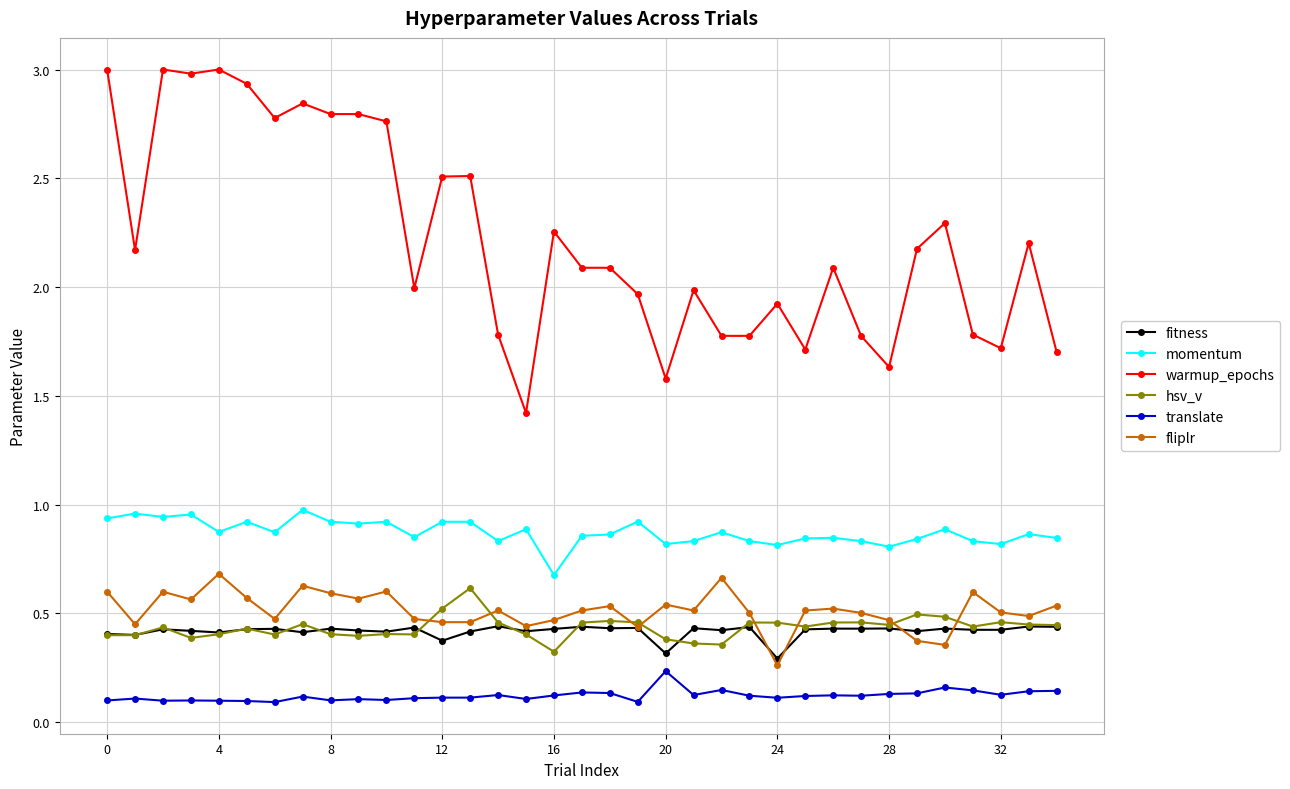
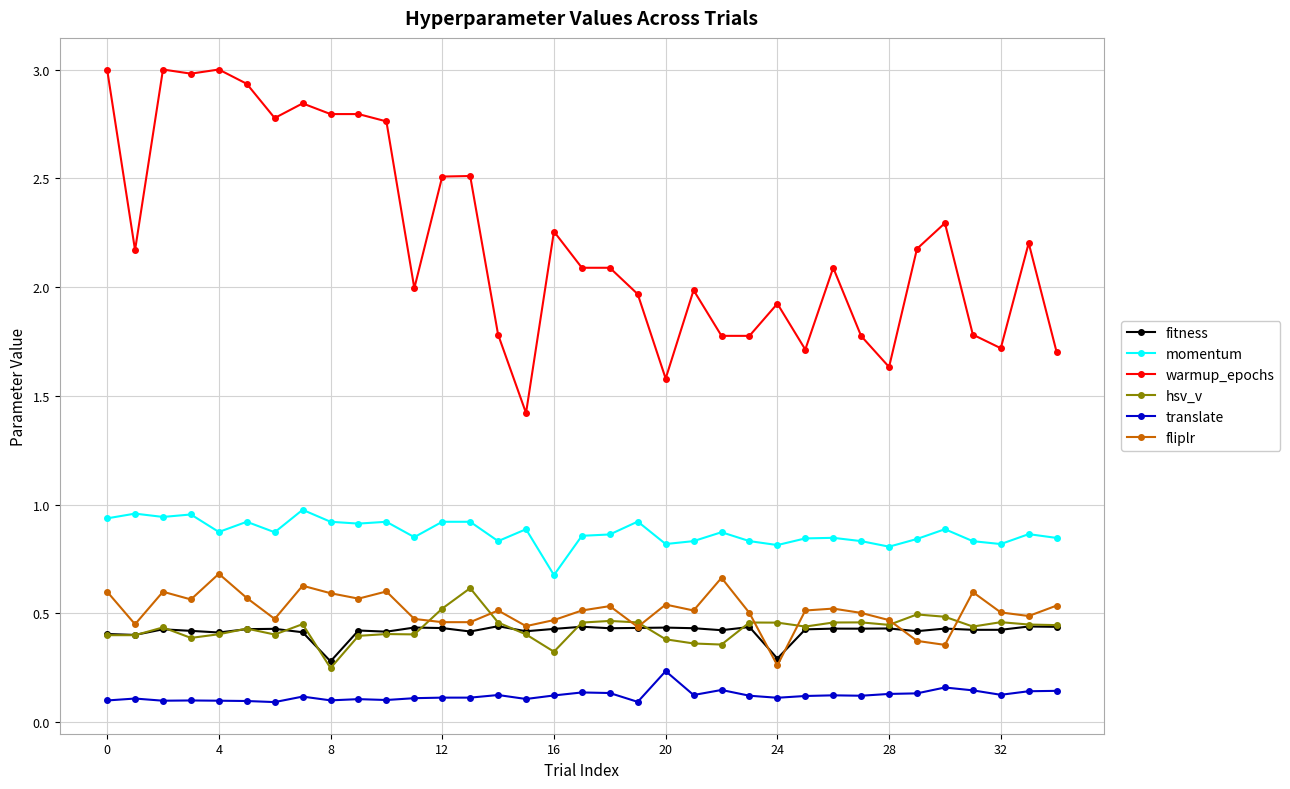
  {
    "fitness": {
-     "8": 0.43,
-     "12": 0.37,
+     "8": 0.28,
+     "12": 0.43,
      "16": 0.43,
-     "20": 0.32,
+     "20": 0.43,
      "24": 0.29,
      "28": 0.43,
      "32": 0.42
    },
    "momentum": {
      "0": 0.94,
      "4": 0.87,
      "8": 0.92,
      "12": 0.92,
      "16": 0.68,
      "20": 0.82,
      "24": 0.81,
      "28": 0.81,
      "32": 0.82
    },
    "warmup_epochs": {
      "0": 3.00,
      "4": 3.00,
      "8": 2.80,
      "12": 2.51,
      "16": 2.26,
      "20": 1.58,
      "24": 1.92,
      "28": 1.63,
      "32": 1.72
    },
    "hsv_v": {
-     "8": 0.40,
+     "8": 0.25,
      "12": 0.52,
      "16": 0.32,
      "20": 0.38,
      "24": 0.46,
      "28": 0.45,
      "32": 0.46
    },
    "translate": {
      "0": 0.10,
      "4": 0.10,
      "8": 0.10,
      "12": 0.11,
      "16": 0.12,
      "20": 0.23,
      "24": 0.11,
      "28": 0.13,
      "32": 0.13
    },
    "fliplr": {
      "0": 0.60,
      "4": 0.68,
      "8": 0.59,
      "12": 0.46,
      "16": 0.47,
      "20": 0.54,
      "24": 0.26,
      "28": 0.47,
      "32": 0.50
    }
  }
